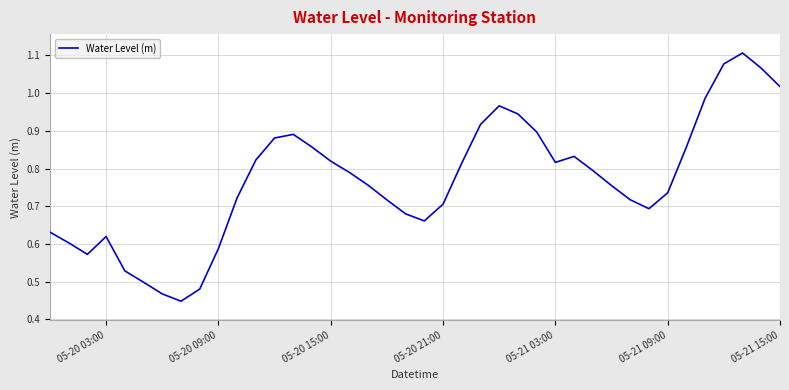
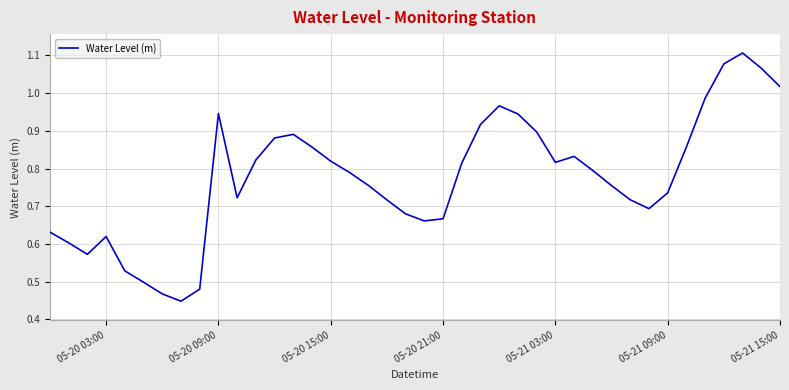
  {
    "05-20 03:00": 0.62,
-   "05-20 09:00": 0.59,
+   "05-20 09:00": 0.95,
    "05-20 15:00": 0.82,
-   "05-20 21:00": 0.71,
+   "05-20 21:00": 0.67,
    "05-21 03:00": 0.82,
    "05-21 09:00": 0.74,
    "05-21 15:00": 1.02
  }
